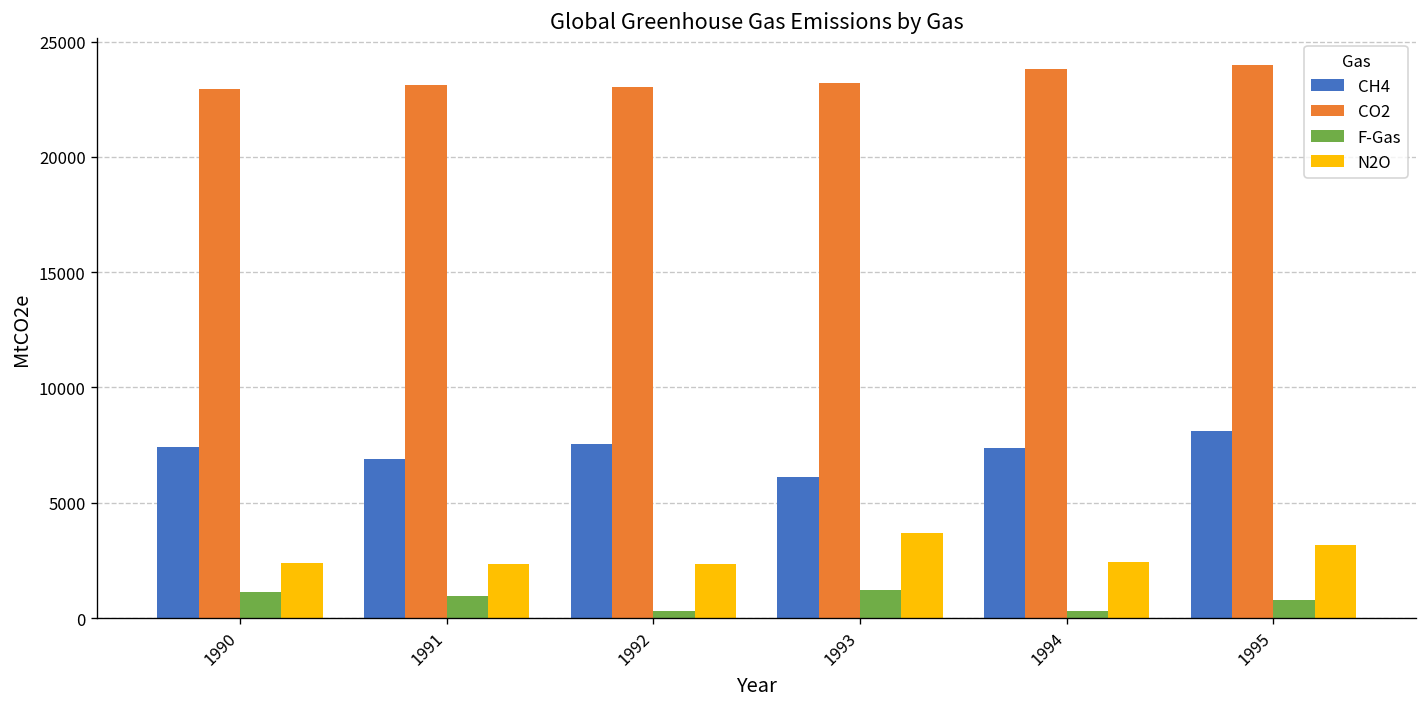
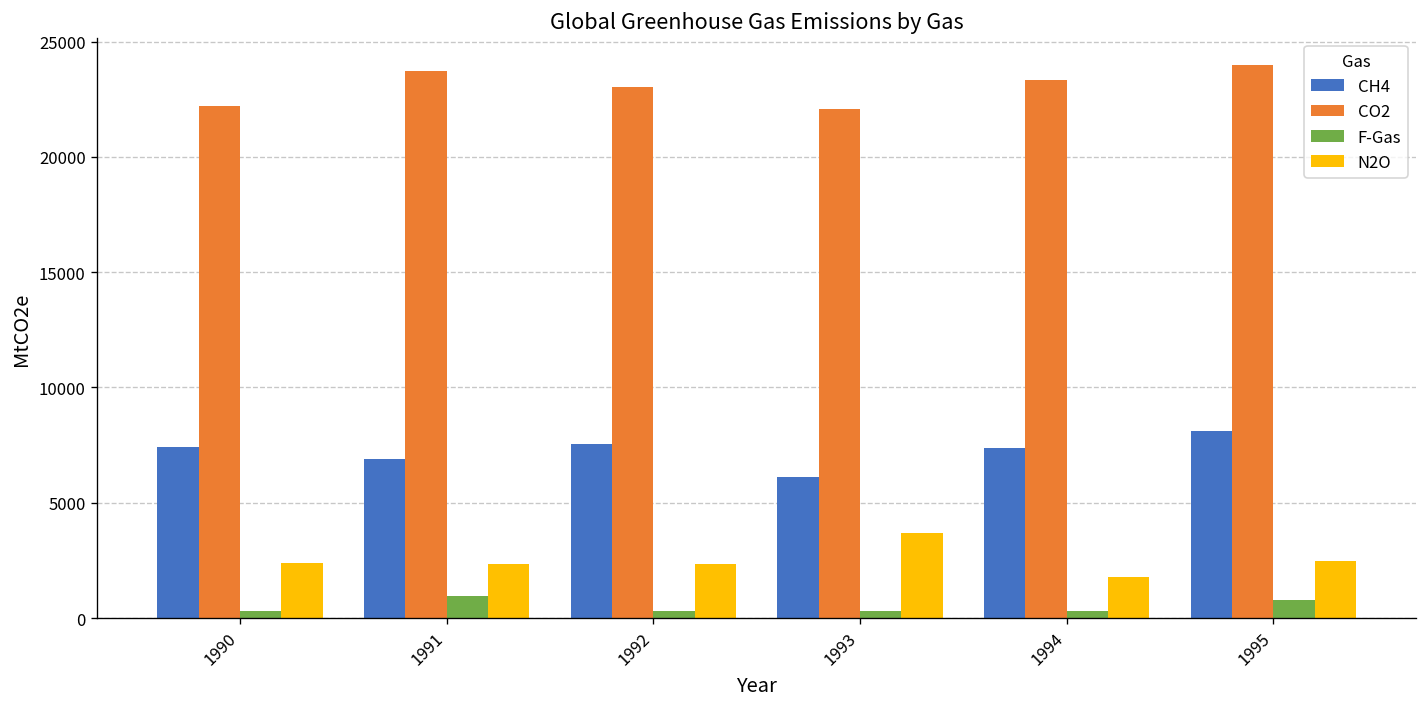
  {
    "CH4": {
      "1990": 7400,
      "1991": 6900,
      "1992": 7600,
      "1993": 6100,
      "1994": 7400,
      "1995": 8100
    },
    "CO2": {
-     "1990": 22900,
-     "1991": 23100,
+     "1990": 22200,
+     "1991": 23700,
      "1992": 23000,
-     "1993": 23200,
-     "1994": 23800,
+     "1993": 22100,
+     "1994": 23300,
      "1995": 24000
    },
    "F-Gas": {
-     "1990": 1100,
+     "1990": 300,
      "1991": 1000,
      "1992": 300,
-     "1993": 1200,
+     "1993": 300,
      "1994": 300,
      "1995": 800
    },
    "N2O": {
      "1990": 2400,
      "1991": 2400,
      "1992": 2300,
      "1993": 3700,
-     "1994": 2400,
-     "1995": 3200
+     "1994": 1800,
+     "1995": 2500
    }
  }
